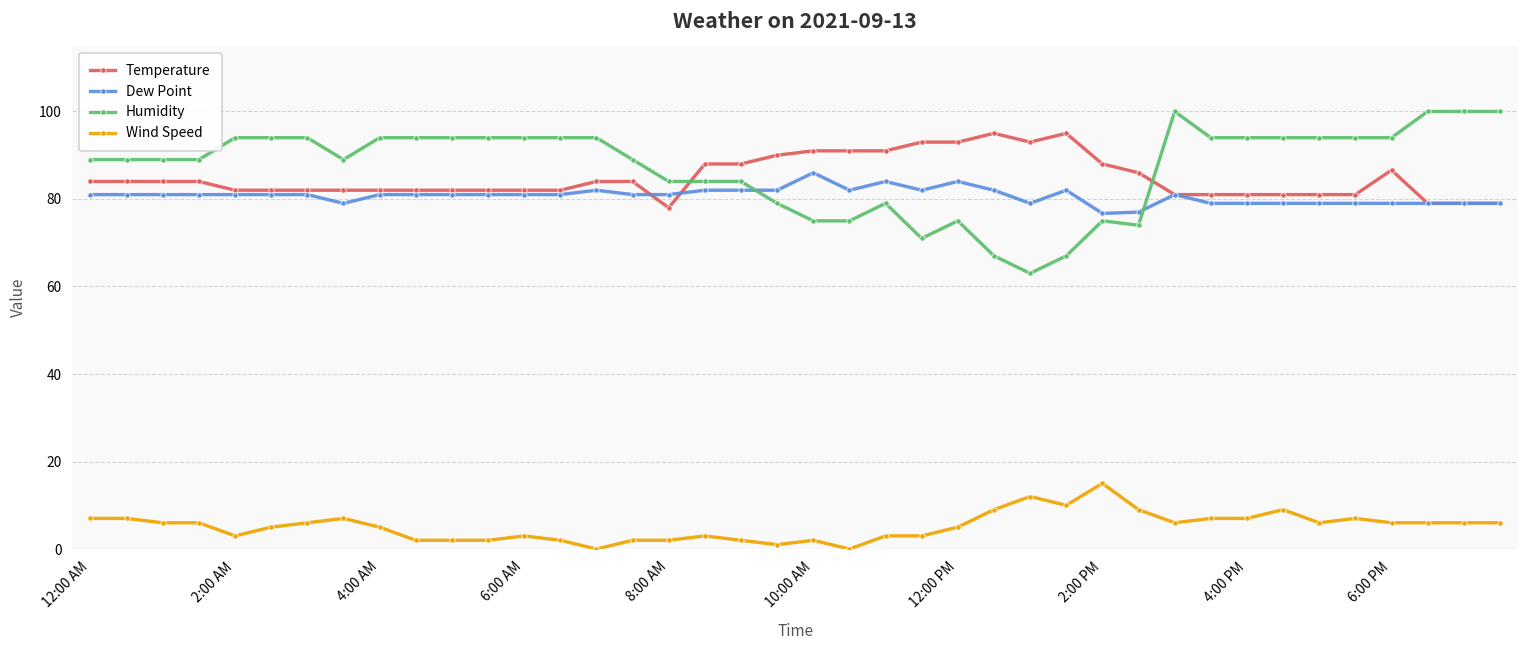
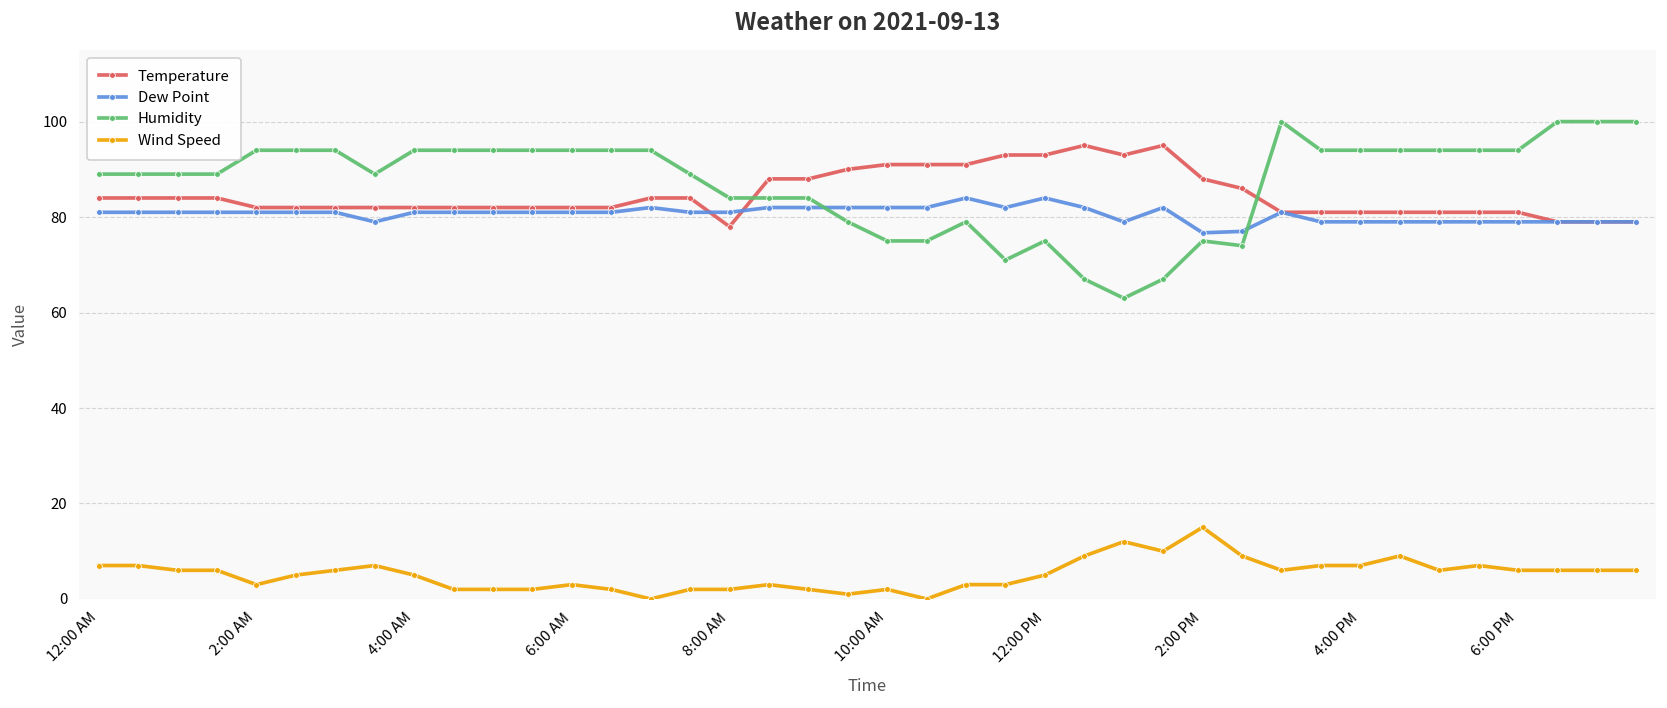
  {
    "Temperature": {
      "12:00 AM": 84,
      "2:00 AM": 82,
      "4:00 AM": 82,
      "6:00 AM": 82,
      "8:00 AM": 78,
      "10:00 AM": 91,
      "12:00 PM": 93,
      "2:00 PM": 88,
      "4:00 PM": 81,
-     "6:00 PM": 87
+     "6:00 PM": 81
    },
    "Dew Point": {
      "12:00 AM": 81,
      "2:00 AM": 81,
      "4:00 AM": 81,
      "6:00 AM": 81,
      "8:00 AM": 81,
-     "10:00 AM": 86,
+     "10:00 AM": 82,
      "12:00 PM": 84,
      "2:00 PM": 77,
      "4:00 PM": 79,
      "6:00 PM": 79
    },
    "Humidity": {
      "12:00 AM": 89,
      "2:00 AM": 94,
      "4:00 AM": 94,
      "6:00 AM": 94,
      "8:00 AM": 84,
      "10:00 AM": 75,
      "12:00 PM": 75,
      "2:00 PM": 75,
      "4:00 PM": 94,
      "6:00 PM": 94
    },
    "Wind Speed": {
      "12:00 AM": 7,
      "2:00 AM": 3,
      "4:00 AM": 5,
      "6:00 AM": 3,
      "8:00 AM": 2,
      "10:00 AM": 2,
      "12:00 PM": 5,
      "2:00 PM": 15,
      "4:00 PM": 7,
      "6:00 PM": 6
    }
  }
